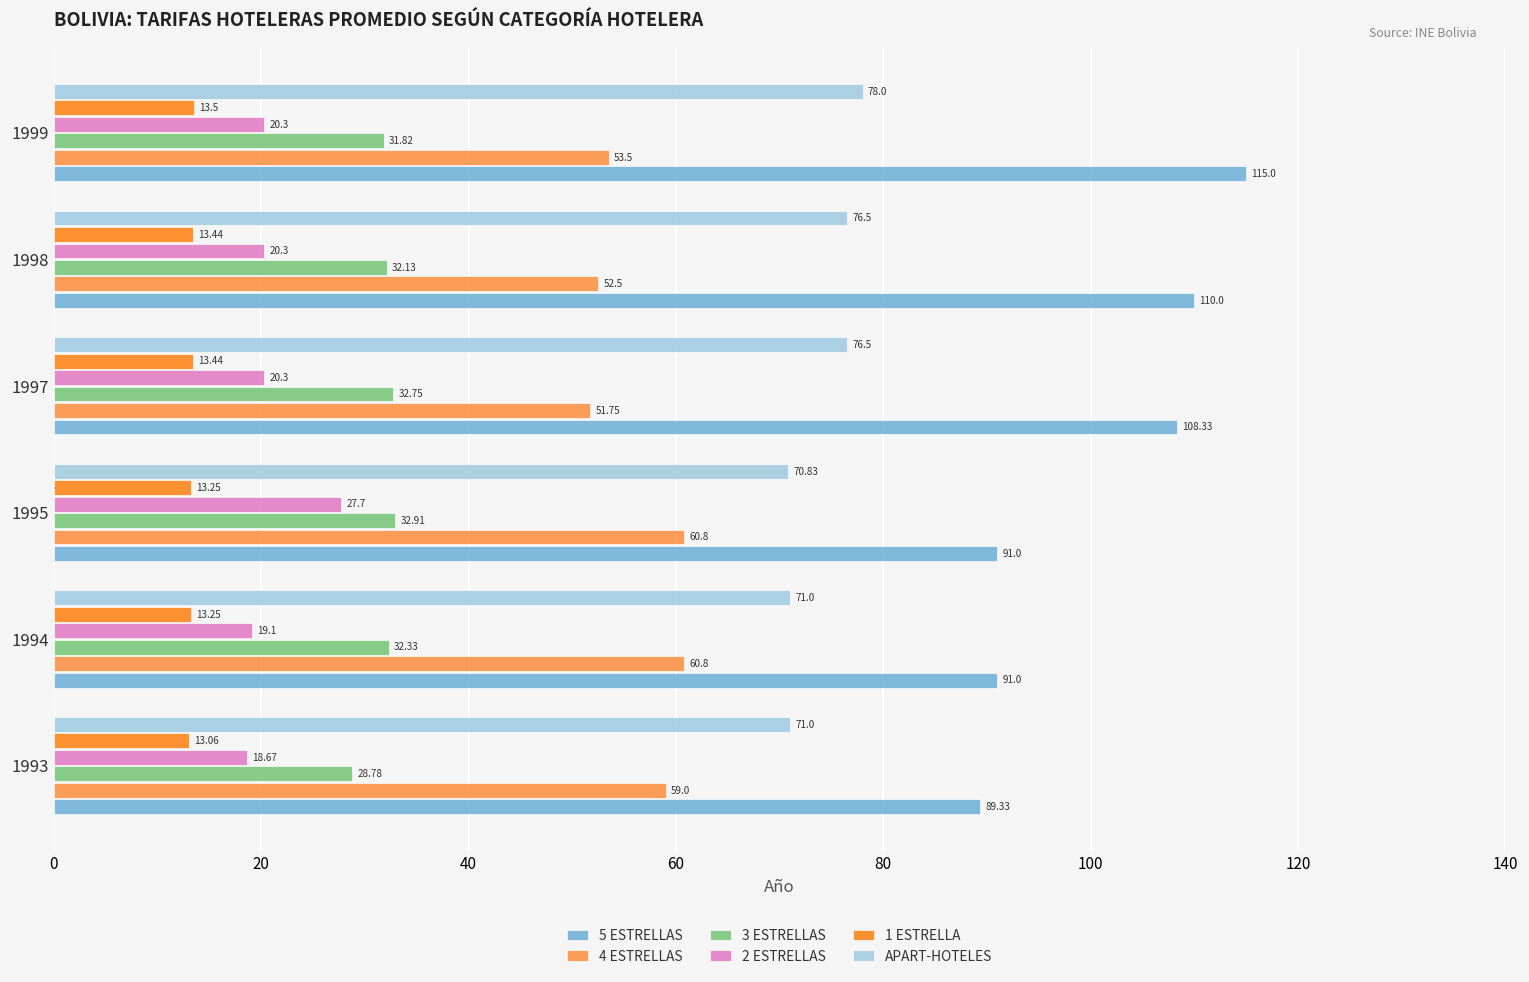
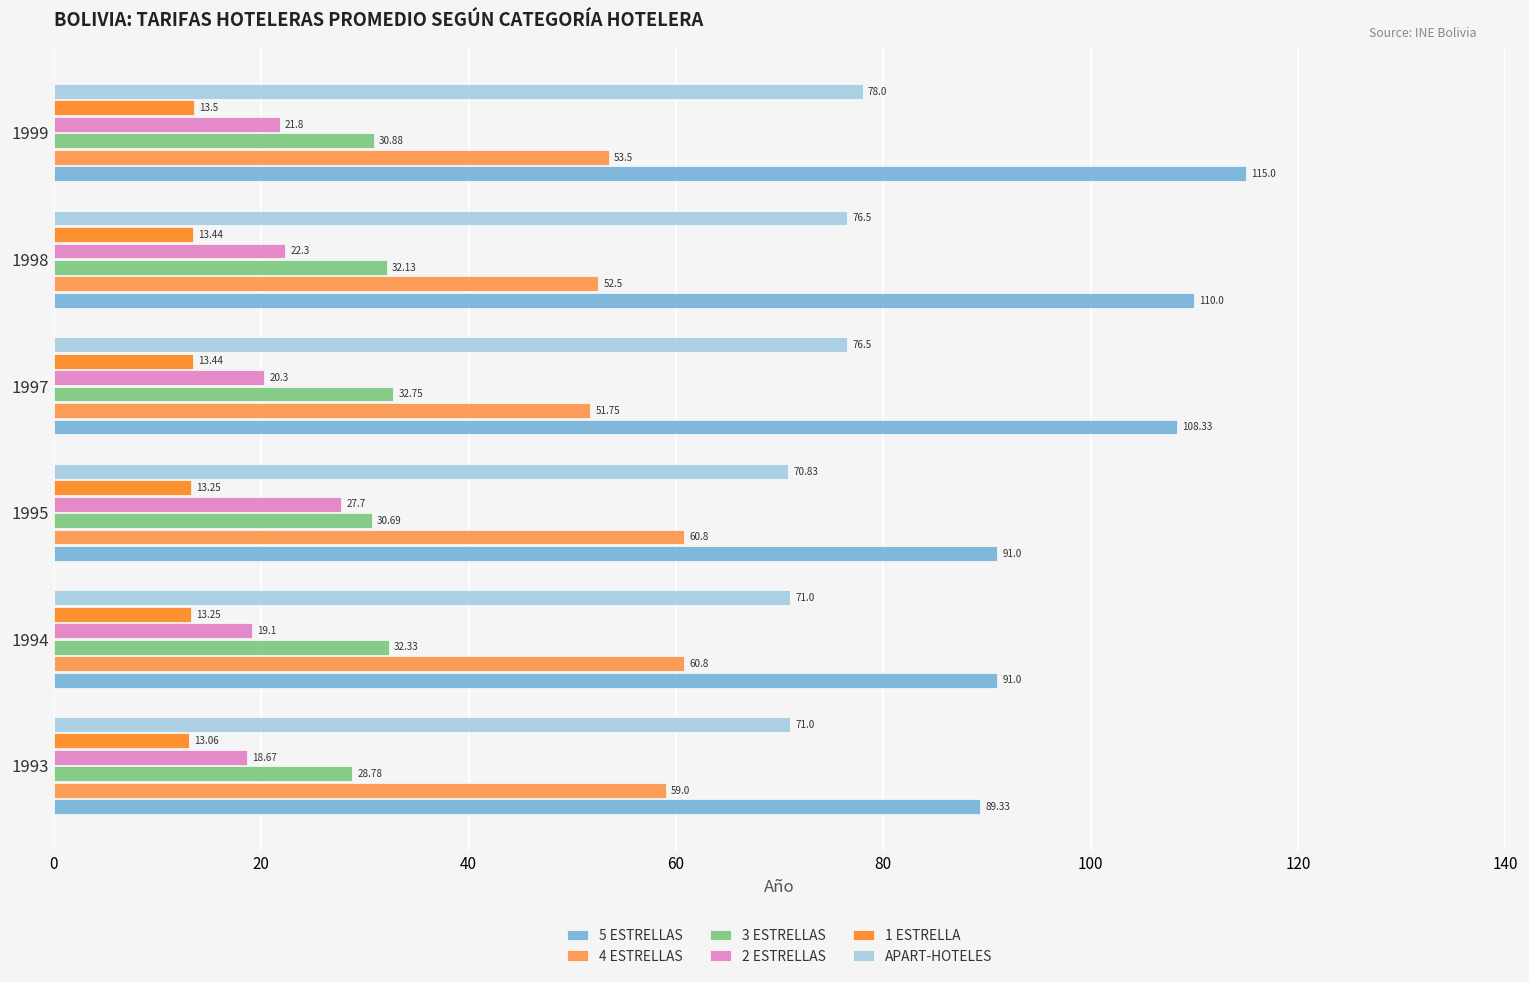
  {
    "3 ESTRELLAS": {
-     "1999": 31.82,
+     "1999": 30.88,
      "1998": 32.13,
      "1997": 32.75,
-     "1995": 32.91,
+     "1995": 30.69,
      "1994": 32.33,
      "1993": 28.78
    },
    "2 ESTRELLAS": {
-     "1999": 20.3,
-     "1998": 20.3,
+     "1999": 21.8,
+     "1998": 22.3,
      "1997": 20.3,
      "1995": 27.7,
      "1994": 19.1,
      "1993": 18.67
    }
  }
